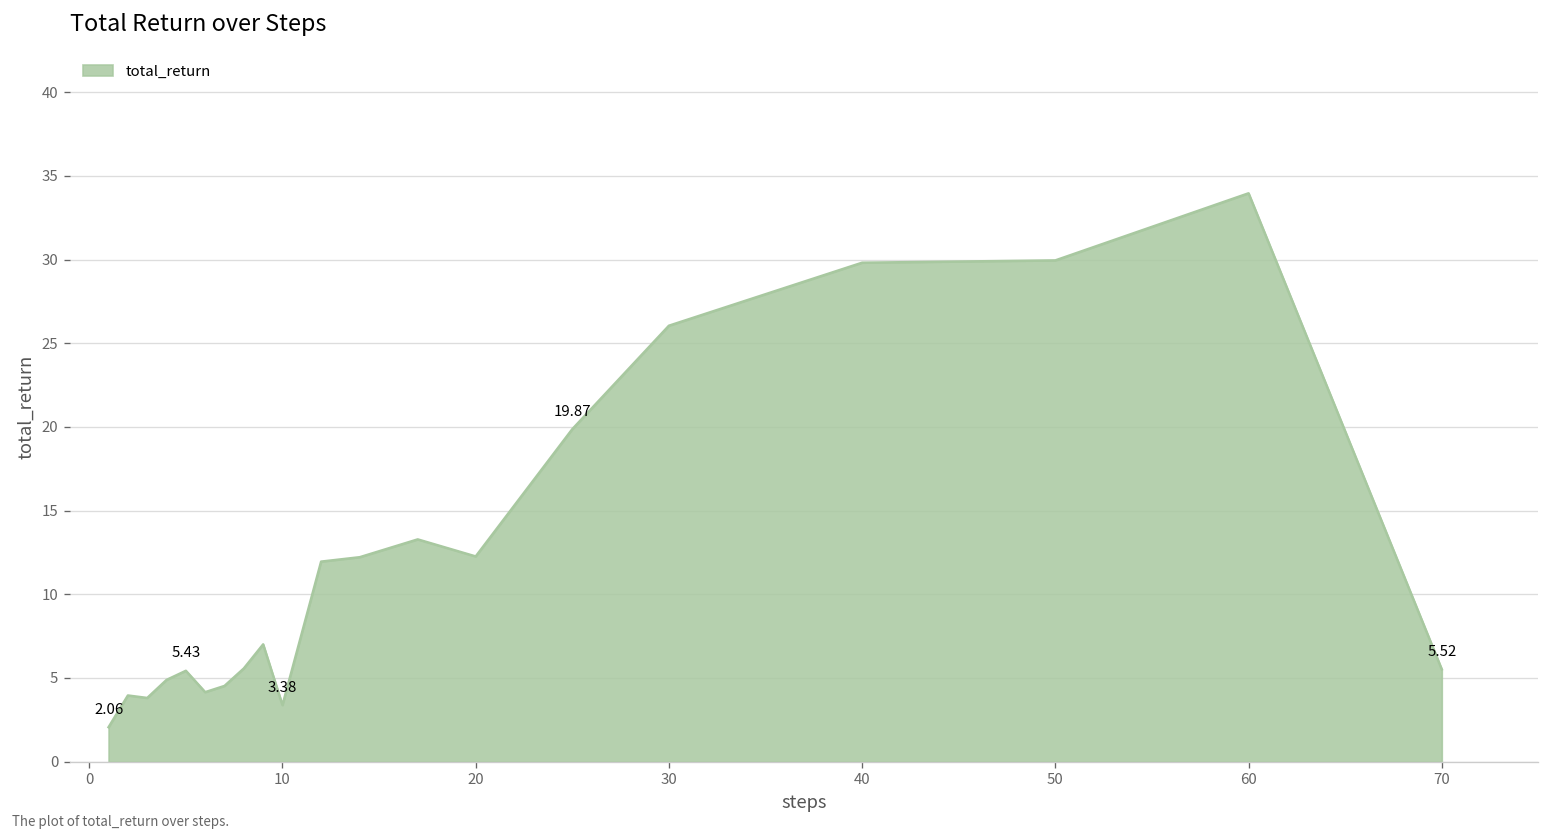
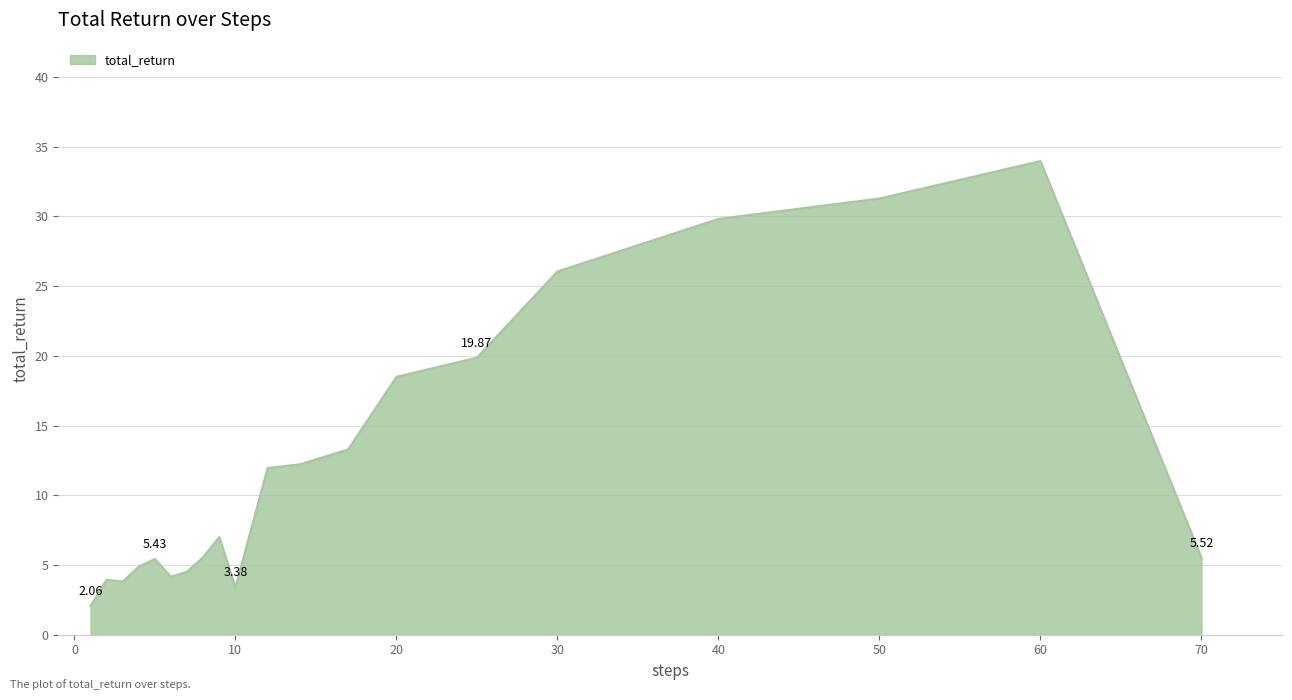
  {
-   "20": 12.3,
+   "20": 18.5,
    "30": 26.1,
    "40": 29.8,
-   "50": 30.0,
+   "50": 31.3,
    "60": 34.0
  }
